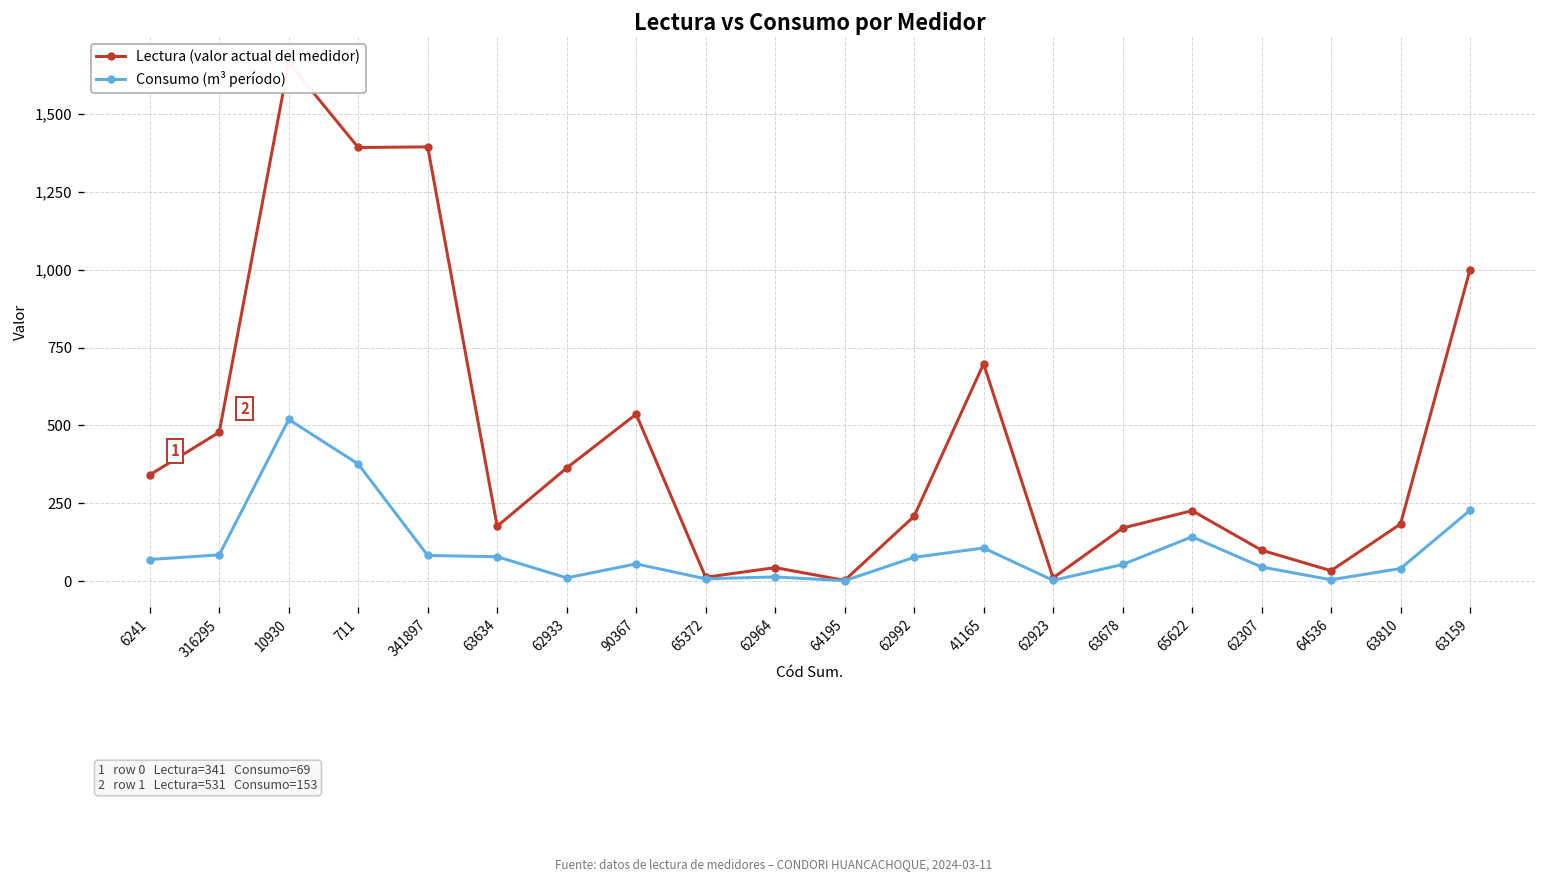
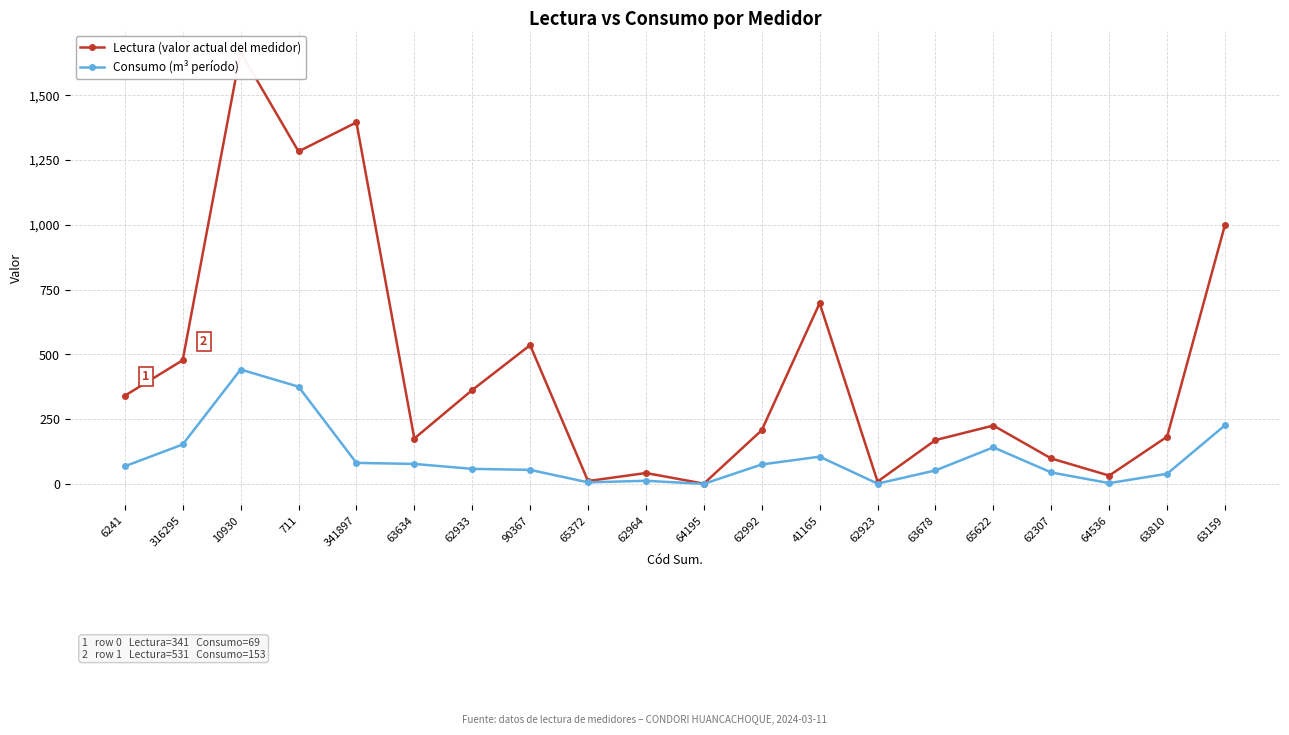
  {
    "Lectura (valor actual del medidor)": {
-     "711": "1,390",
+     "711": "1,280",
      "341897": "1,400",
      "63634": "180",
      "62933": "360",
      "90367": "540",
      "62964": "40",
      "62992": "210",
      "41165": "700",
      "63678": "170",
      "65622": "230",
      "62307": "100",
      "64536": "30",
      "63810": "180",
      "63159": "1,000"
    },
    "Consumo (m³ período)": {
      "6241": "70",
-     "316295": "80",
-     "10930": "520",
+     "316295": "150",
+     "10930": "440",
      "711": "380",
      "341897": "80",
      "63634": "80",
-     "62933": "10",
+     "62933": "60",
      "90367": "60",
      "62964": "10",
      "62992": "80",
      "41165": "110",
      "63678": "50",
      "65622": "140",
      "62307": "50",
      "64536": "0",
      "63810": "40",
      "63159": "230"
    }
  }
